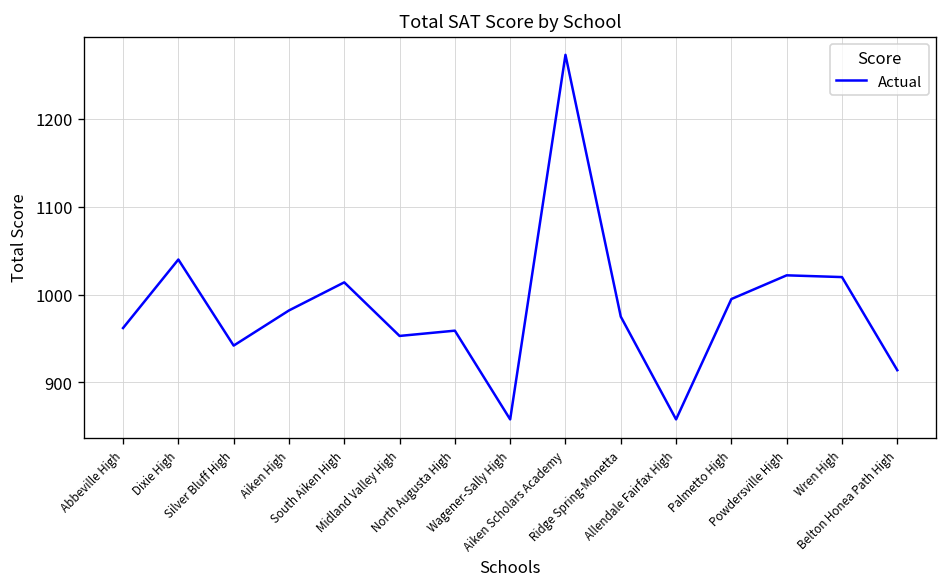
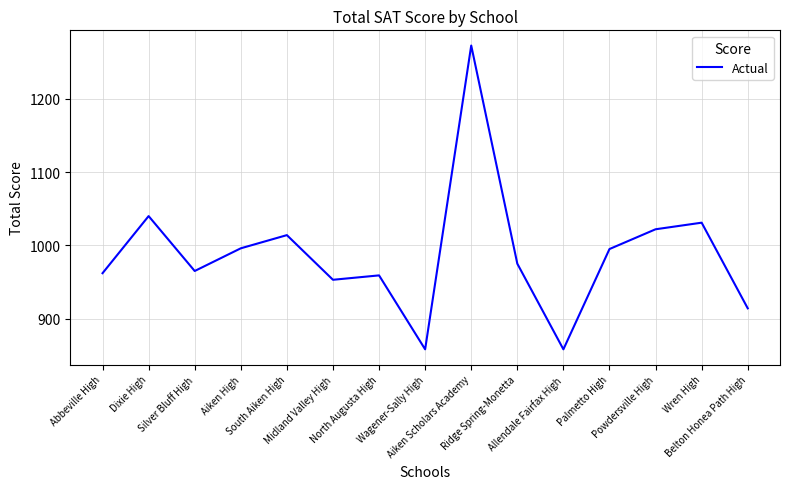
  {
    "Abbeville High": 960,
    "Dixie High": 1040,
-   "Silver Bluff High": 940,
-   "Aiken High": 980,
+   "Silver Bluff High": 970,
+   "Aiken High": 1000,
    "South Aiken High": 1010,
    "Midland Valley High": 950,
    "North Augusta High": 960,
    "Wagener-Sally High": 860,
    "Aiken Scholars Academy": 1270,
    "Ridge Spring-Monetta": 980,
    "Allendale Fairfax High": 860,
    "Palmetto High": 1000,
    "Powdersville High": 1020,
-   "Wren High": 1020,
+   "Wren High": 1030,
    "Belton Honea Path High": 910
  }
